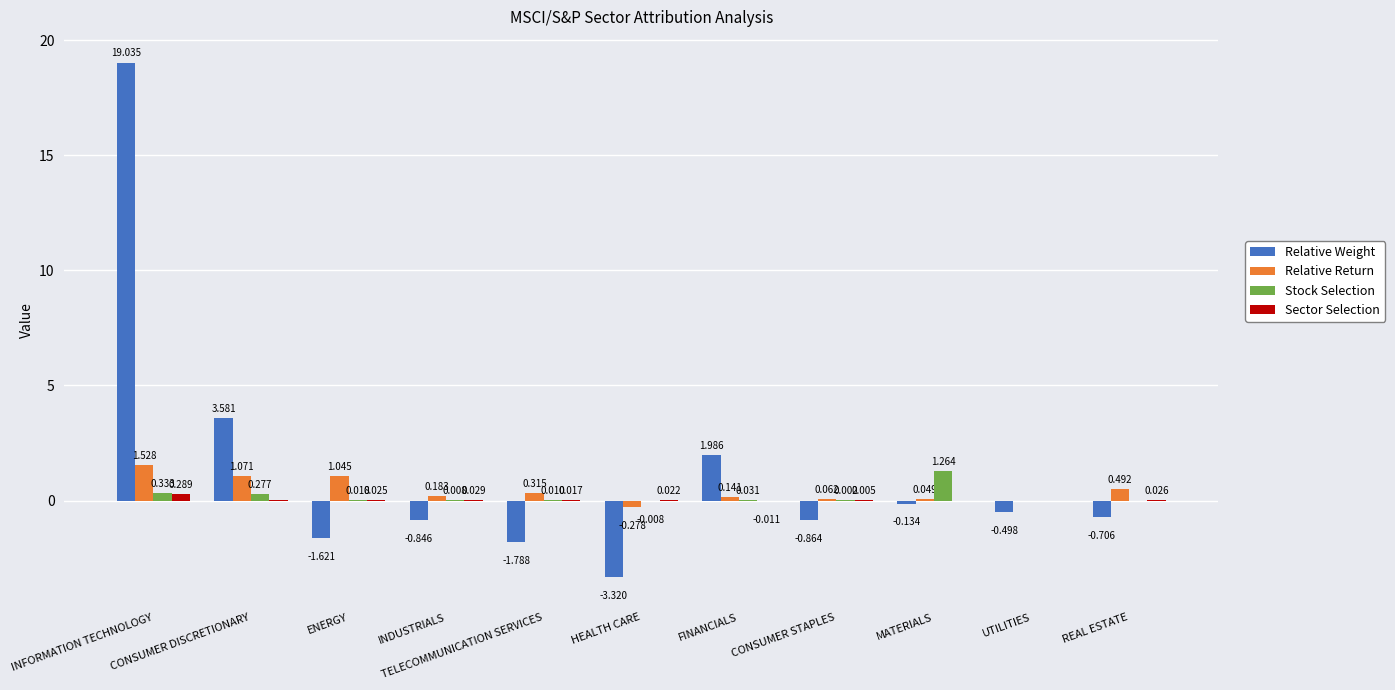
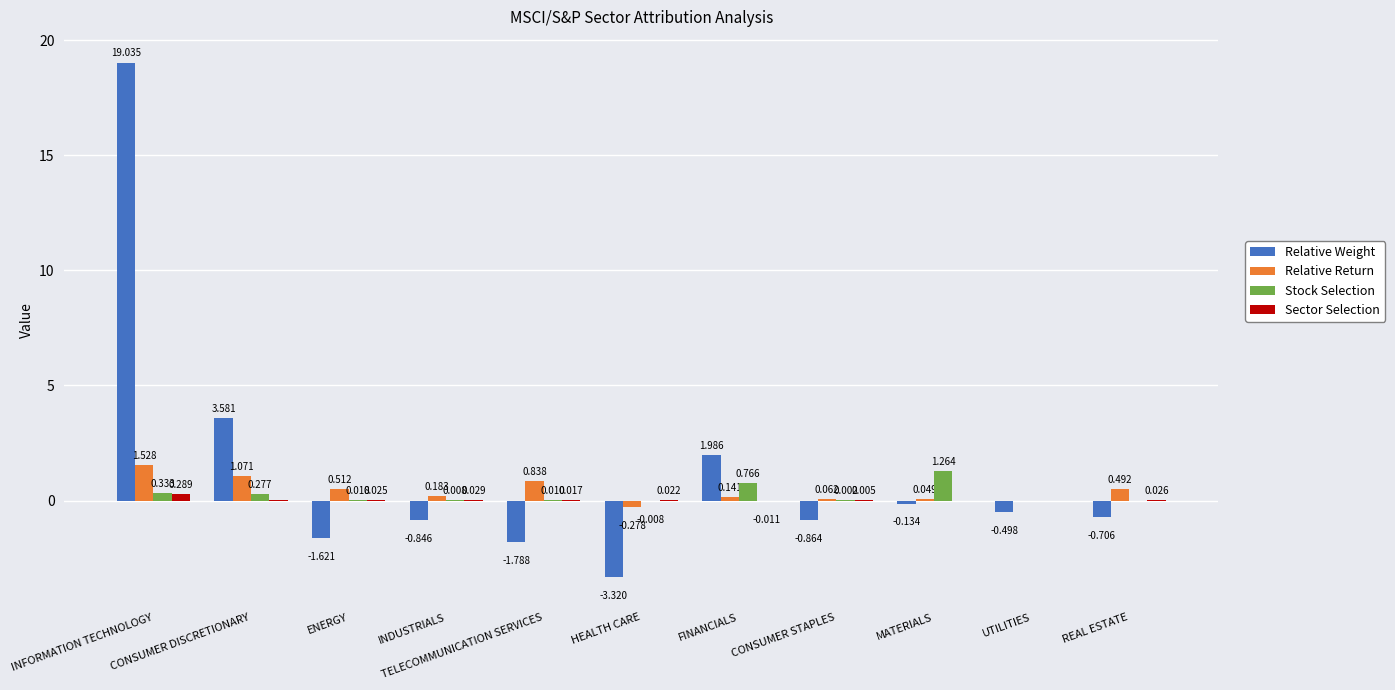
  {
    "Relative Weight": {
      "INFORMATION TECHNOLOGY": 19.035,
      "CONSUMER DISCRETIONARY": 3.581,
      "ENERGY": -1.621,
      "INDUSTRIALS": -0.846,
      "TELECOMMUNICATION SERVICES": -1.788,
      "HEALTH CARE": -3.320,
      "FINANCIALS": 1.986,
      "CONSUMER STAPLES": -0.864,
      "MATERIALS": -0.134,
      "UTILITIES": -0.498,
      "REAL ESTATE": -0.706
    },
    "Relative Return": {
      "INFORMATION TECHNOLOGY": 1.528,
      "CONSUMER DISCRETIONARY": 1.071,
-     "ENERGY": 1.045,
-     "TELECOMMUNICATION SERVICES": 0.315,
+     "ENERGY": 0.512,
+     "TELECOMMUNICATION SERVICES": 0.838,
      "HEALTH CARE": -0.278,
      "MATERIALS": 0.049,
      "REAL ESTATE": 0.492
    },
    "Stock Selection": {
      "CONSUMER DISCRETIONARY": 0.277,
      "HEALTH CARE": -0.008,
-     "FINANCIALS": 0.031,
+     "FINANCIALS": 0.766,
      "MATERIALS": 1.264
    },
    "Sector Selection": {
      "HEALTH CARE": 0.022,
      "FINANCIALS": -0.011,
      "REAL ESTATE": 0.026
    }
  }
